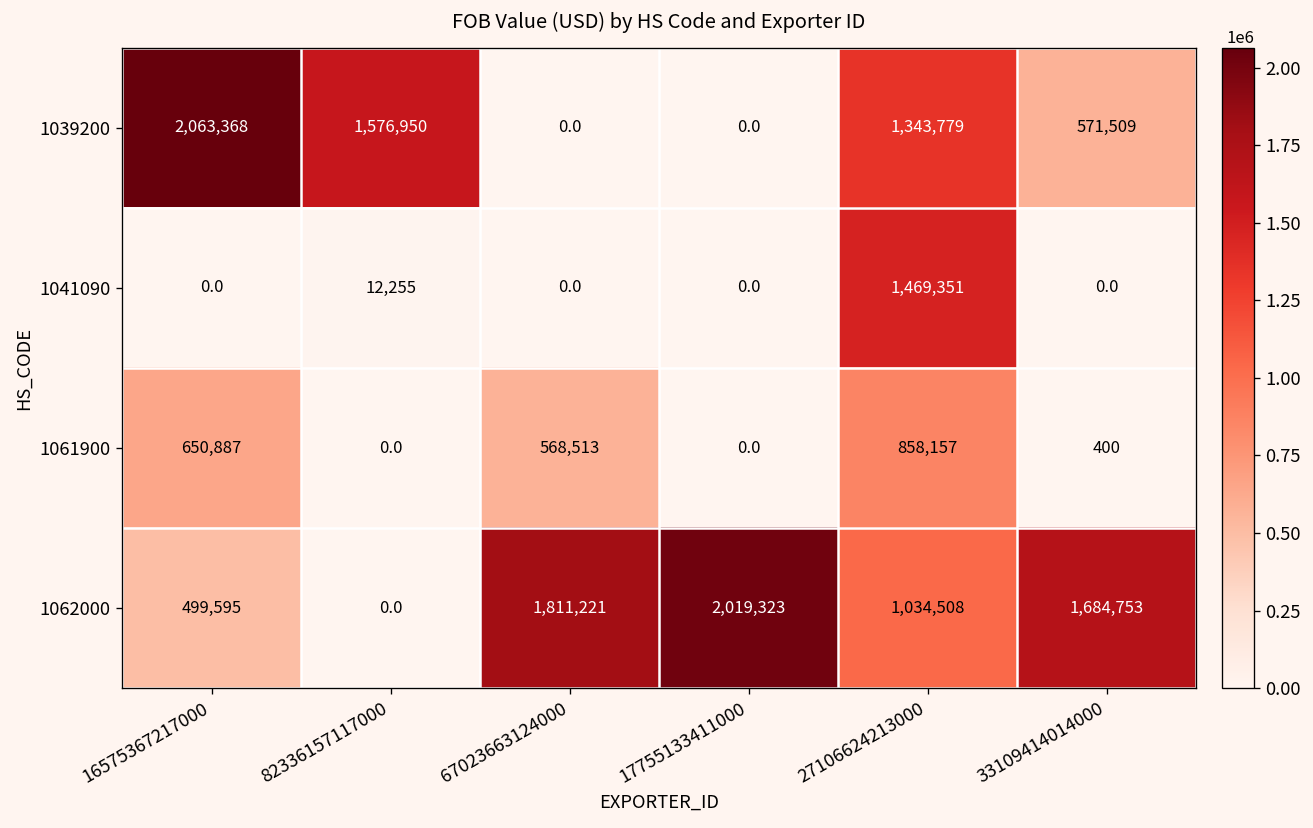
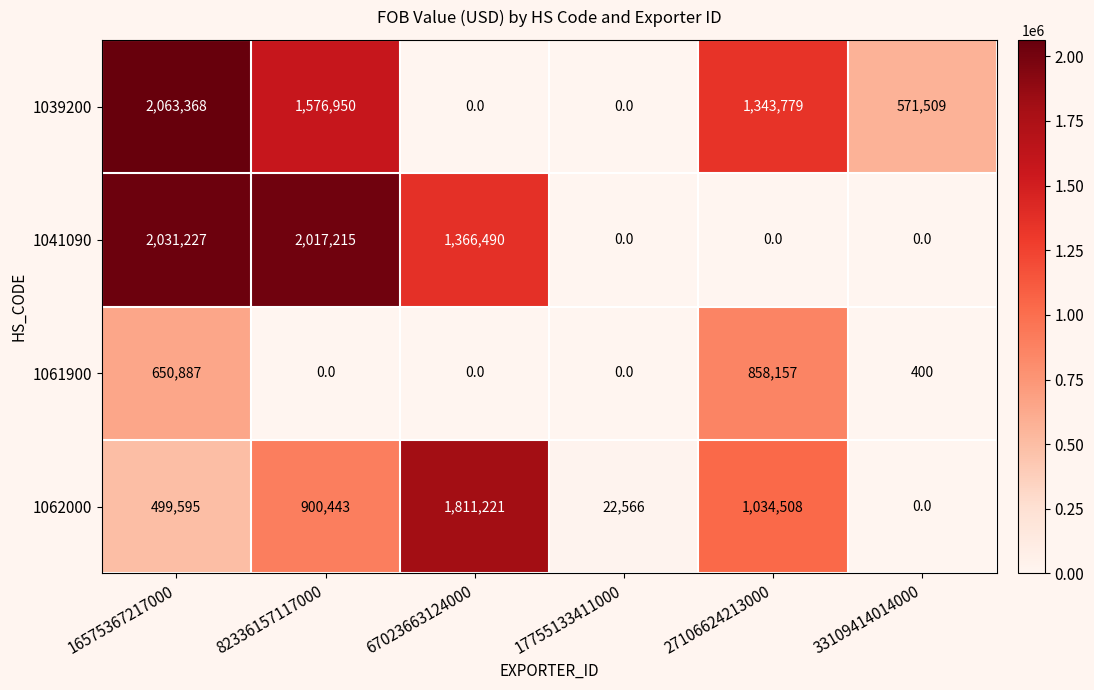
  {
    "1039200": {
      "16575367217000": "2,063,368",
      "82336157117000": "1,576,950",
      "67023663124000": "0.0",
      "17755133411000": "0.0",
      "27106624213000": "1,343,779",
      "33109414014000": "571,509"
    },
    "1041090": {
-     "16575367217000": "0.0",
-     "82336157117000": "12,255",
-     "67023663124000": "0.0",
+     "16575367217000": "2,031,227",
+     "82336157117000": "2,017,215",
+     "67023663124000": "1,366,490",
      "17755133411000": "0.0",
-     "27106624213000": "1,469,351",
+     "27106624213000": "0.0",
      "33109414014000": "0.0"
    },
    "1061900": {
      "16575367217000": "650,887",
      "82336157117000": "0.0",
-     "67023663124000": "568,513",
+     "67023663124000": "0.0",
      "17755133411000": "0.0",
      "27106624213000": "858,157",
      "33109414014000": "400"
    },
    "1062000": {
      "16575367217000": "499,595",
-     "82336157117000": "0.0",
+     "82336157117000": "900,443",
      "67023663124000": "1,811,221",
-     "17755133411000": "2,019,323",
+     "17755133411000": "22,566",
      "27106624213000": "1,034,508",
-     "33109414014000": "1,684,753"
+     "33109414014000": "0.0"
    }
  }
